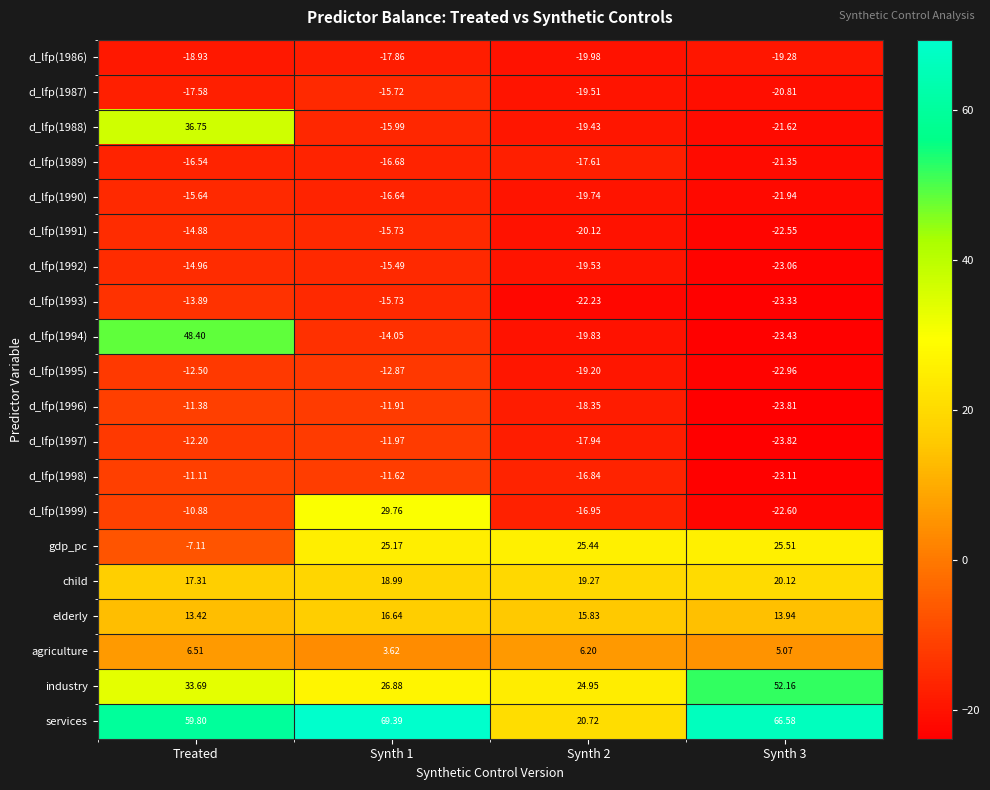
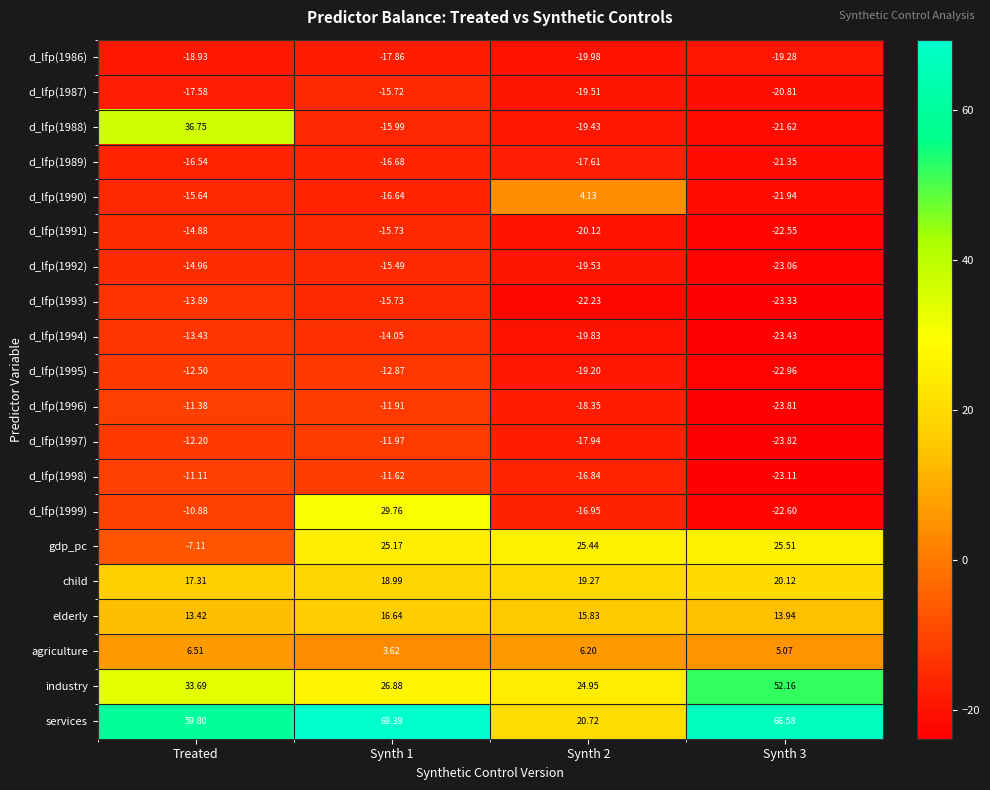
  {
    "d_lfp(1986)": {
      "Treated": -18.93,
      "Synth 1": -17.86,
      "Synth 2": -19.98,
      "Synth 3": -19.28
    },
    "d_lfp(1987)": {
      "Treated": -17.58,
      "Synth 1": -15.72,
      "Synth 2": -19.51,
      "Synth 3": -20.81
    },
    "d_lfp(1988)": {
      "Treated": 36.75,
      "Synth 1": -15.99,
      "Synth 2": -19.43,
      "Synth 3": -21.62
    },
    "d_lfp(1989)": {
      "Treated": -16.54,
      "Synth 1": -16.68,
      "Synth 2": -17.61,
      "Synth 3": -21.35
    },
    "d_lfp(1990)": {
      "Treated": -15.64,
      "Synth 1": -16.64,
-     "Synth 2": -19.74,
+     "Synth 2": 4.13,
      "Synth 3": -21.94
    },
    "d_lfp(1991)": {
      "Treated": -14.88,
      "Synth 1": -15.73,
      "Synth 2": -20.12,
      "Synth 3": -22.55
    },
    "d_lfp(1992)": {
      "Treated": -14.96,
      "Synth 1": -15.49,
      "Synth 2": -19.53,
      "Synth 3": -23.06
    },
    "d_lfp(1993)": {
      "Treated": -13.89,
      "Synth 1": -15.73,
      "Synth 2": -22.23,
      "Synth 3": -23.33
    },
    "d_lfp(1994)": {
-     "Treated": 48.40,
+     "Treated": -13.43,
      "Synth 1": -14.05,
      "Synth 2": -19.83,
      "Synth 3": -23.43
    },
    "d_lfp(1995)": {
      "Treated": -12.50,
      "Synth 1": -12.87,
      "Synth 2": -19.20,
      "Synth 3": -22.96
    },
    "d_lfp(1996)": {
      "Treated": -11.38,
      "Synth 1": -11.91,
      "Synth 2": -18.35,
      "Synth 3": -23.81
    },
    "d_lfp(1997)": {
      "Treated": -12.20,
      "Synth 1": -11.97,
      "Synth 2": -17.94,
      "Synth 3": -23.82
    },
    "d_lfp(1998)": {
      "Treated": -11.11,
      "Synth 1": -11.62,
      "Synth 2": -16.84,
      "Synth 3": -23.11
    },
    "d_lfp(1999)": {
      "Treated": -10.88,
      "Synth 1": 29.76,
      "Synth 2": -16.95,
      "Synth 3": -22.60
    },
    "gdp_pc": {
      "Treated": -7.11,
      "Synth 1": 25.17,
      "Synth 2": 25.44,
      "Synth 3": 25.51
    },
    "child": {
      "Treated": 17.31,
      "Synth 1": 18.99,
      "Synth 2": 19.27,
      "Synth 3": 20.12
    },
    "elderly": {
      "Treated": 13.42,
      "Synth 1": 16.64,
      "Synth 2": 15.83,
      "Synth 3": 13.94
    },
    "agriculture": {
      "Treated": 6.51,
      "Synth 1": 3.62,
      "Synth 2": 6.20,
      "Synth 3": 5.07
    },
    "industry": {
      "Treated": 33.69,
      "Synth 1": 26.88,
      "Synth 2": 24.95,
      "Synth 3": 52.16
    },
    "services": {
      "Treated": 59.80,
      "Synth 1": 69.39,
      "Synth 2": 20.72,
      "Synth 3": 66.58
    }
  }
